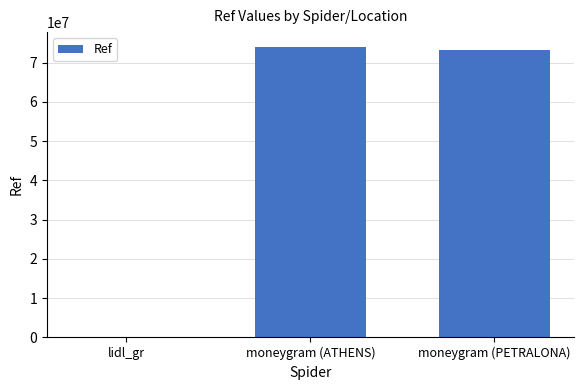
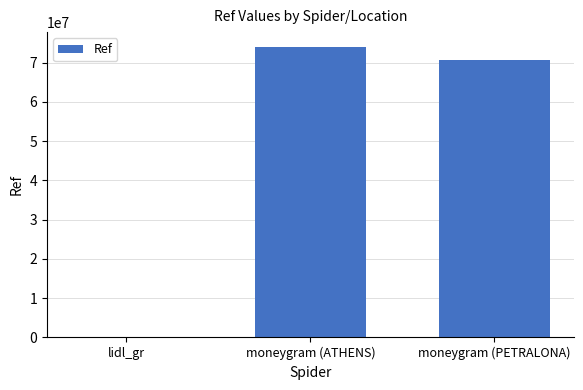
  {
    "moneygram (ATHENS)": 74000000,
-   "moneygram (PETRALONA)": 73000000
+   "moneygram (PETRALONA)": 71000000
  }
